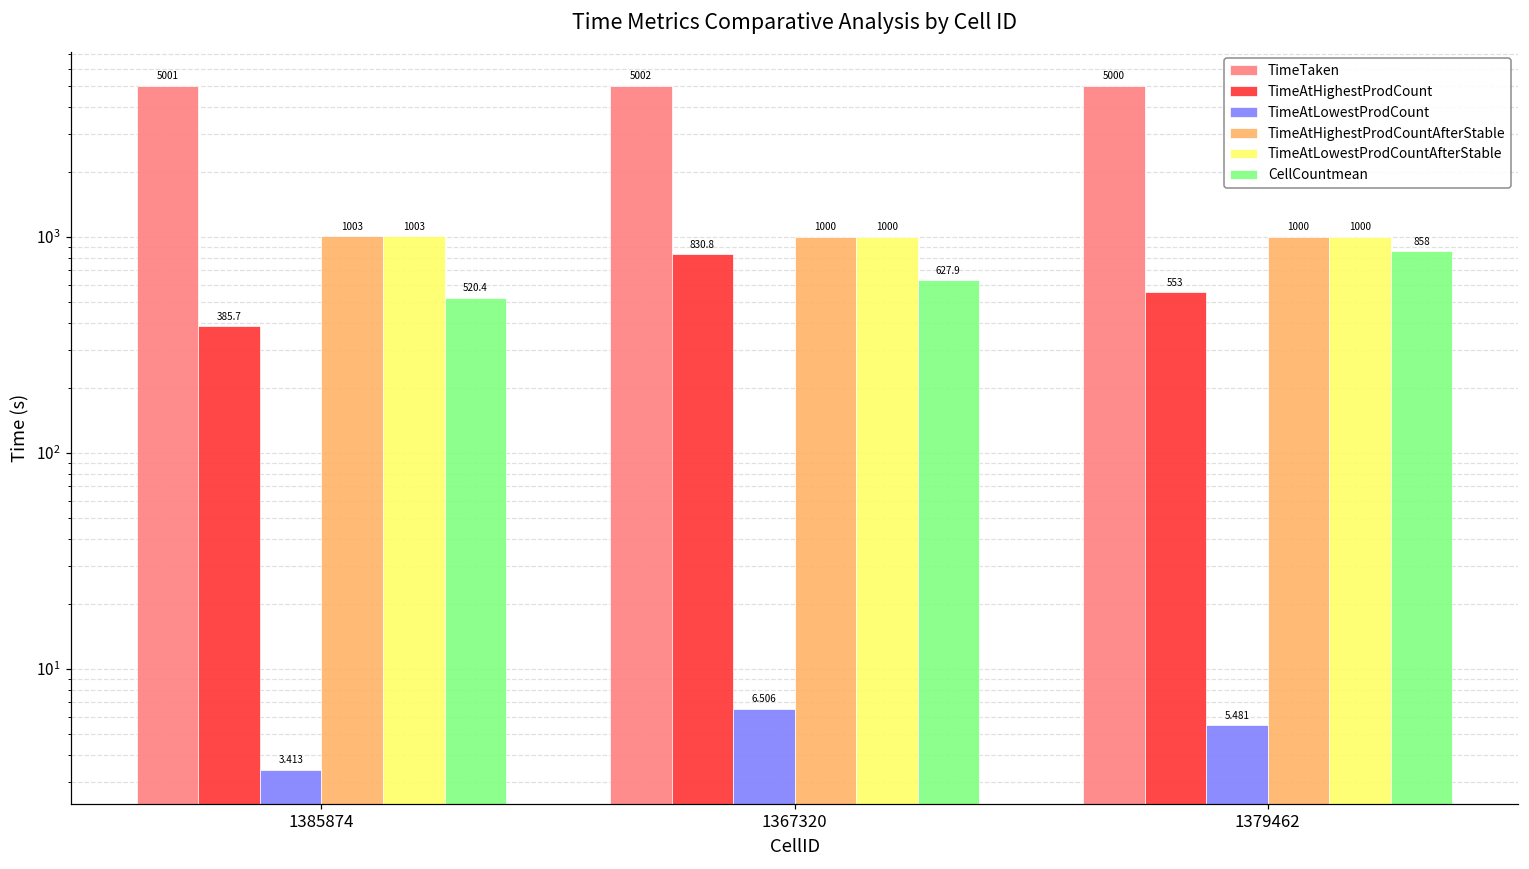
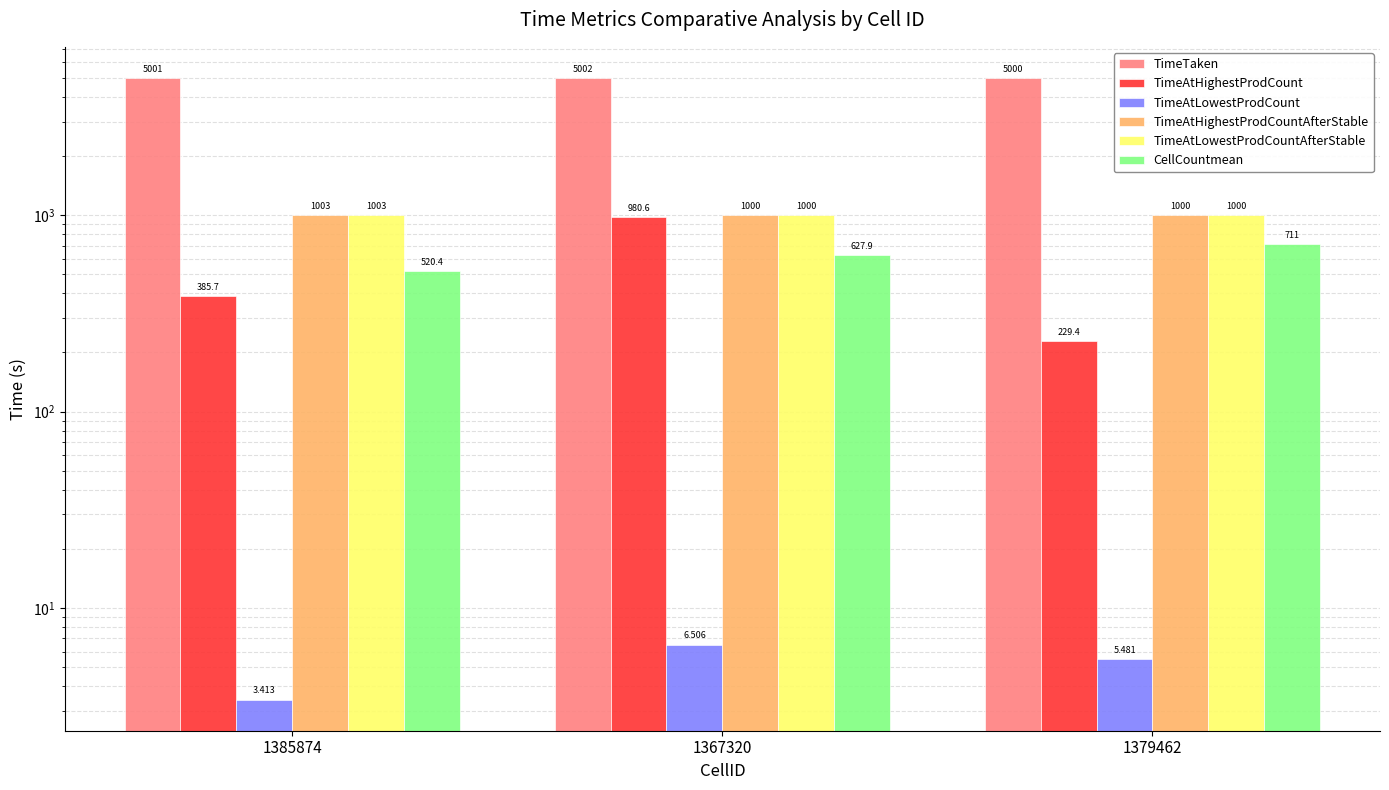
  {
    "TimeAtHighestProdCount": {
      "1385874": 385.7,
-     "1367320": 830.8,
-     "1379462": 553
+     "1367320": 980.6,
+     "1379462": 229.4
    },
    "TimeAtLowestProdCount": {
      "1385874": 3.413,
      "1367320": 6.506,
      "1379462": 5.481
    },
    "TimeAtLowestProdCountAfterStable": {
      "1385874": 1003,
      "1367320": 1000,
      "1379462": 1000
    },
    "CellCountmean": {
      "1385874": 520.4,
      "1367320": 627.9,
-     "1379462": 858
+     "1379462": 711
    }
  }
